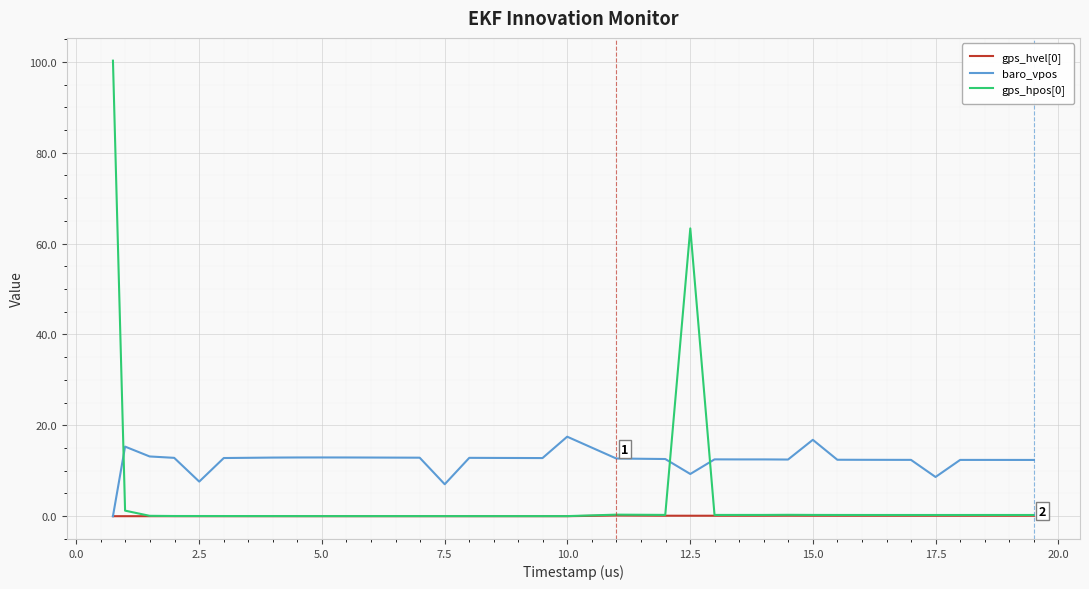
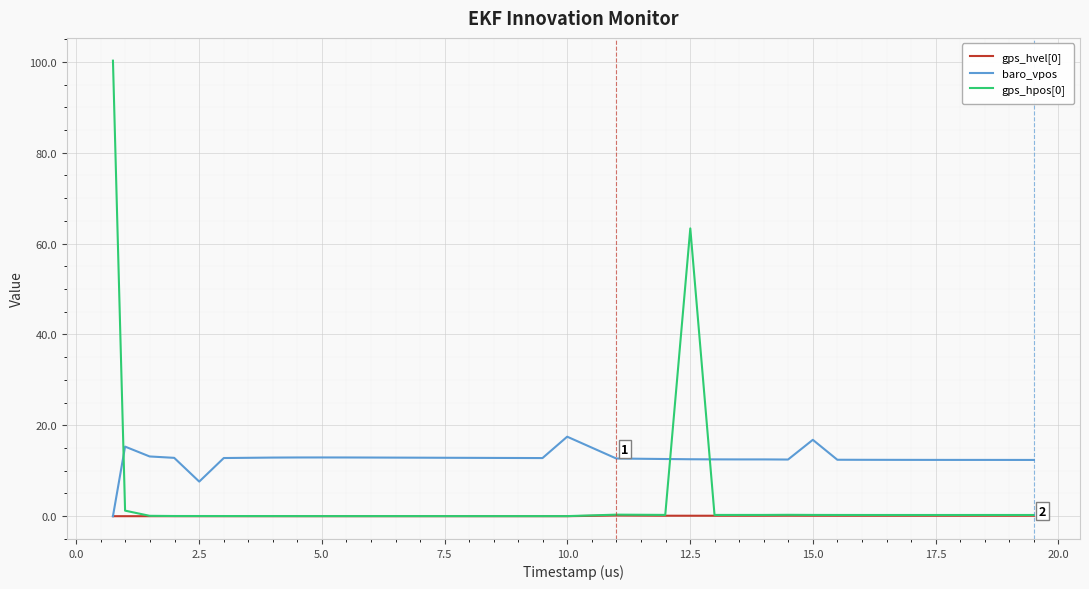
  {
    "gps_hvel[0]": {
      "12.5": 0
    },
    "baro_vpos": {
      "2.5": 8,
-     "7.5": 7,
+     "7.5": 13,
      "10.0": 17,
-     "12.5": 9,
+     "12.5": 13,
      "15.0": 17,
-     "17.5": 9
+     "17.5": 12
    },
    "gps_hpos[0]": {
      "12.5": 63
    }
  }
